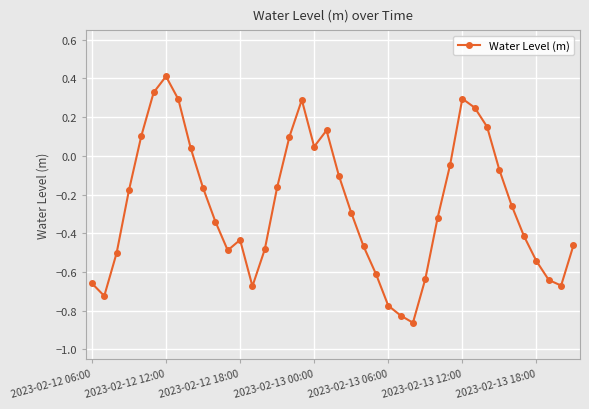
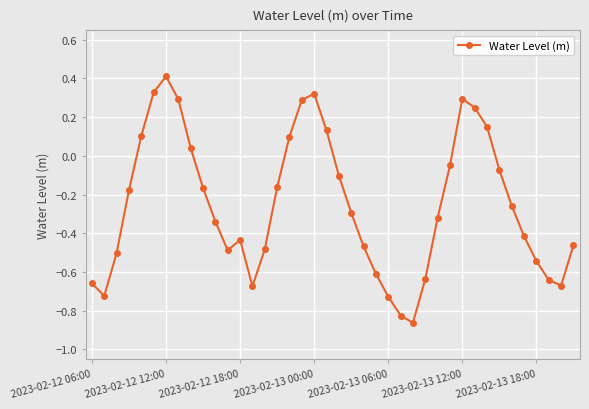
  {
    "2023-02-12 06:00": -0.66,
    "2023-02-12 12:00": 0.41,
    "2023-02-12 18:00": -0.43,
-   "2023-02-13 00:00": 0.05,
-   "2023-02-13 06:00": -0.77,
+   "2023-02-13 00:00": 0.32,
+   "2023-02-13 06:00": -0.73,
    "2023-02-13 12:00": 0.30,
    "2023-02-13 18:00": -0.54
  }
